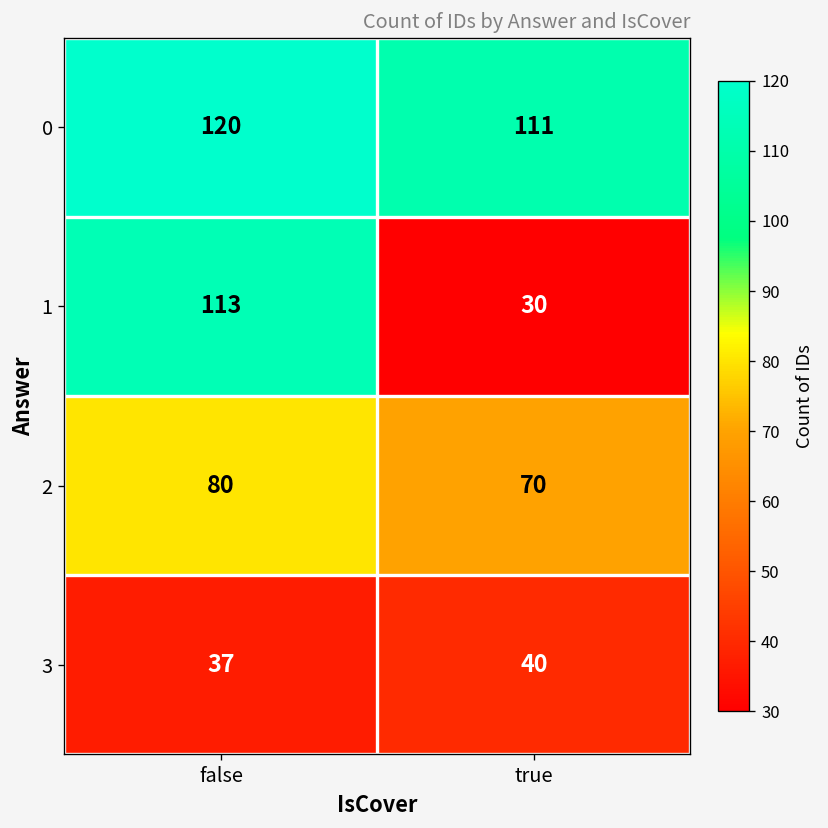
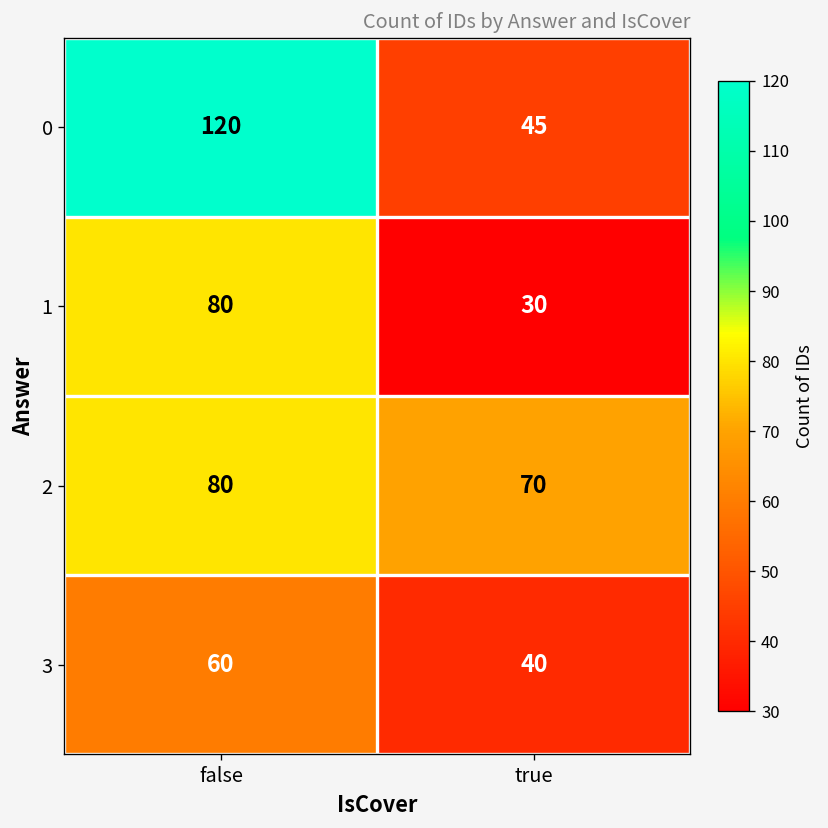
  {
    "0": {
      "false": 120,
-     "true": 111
+     "true": 45
    },
    "1": {
-     "false": 113,
+     "false": 80,
      "true": 30
    },
    "2": {
      "false": 80,
      "true": 70
    },
    "3": {
-     "false": 37,
+     "false": 60,
      "true": 40
    }
  }
